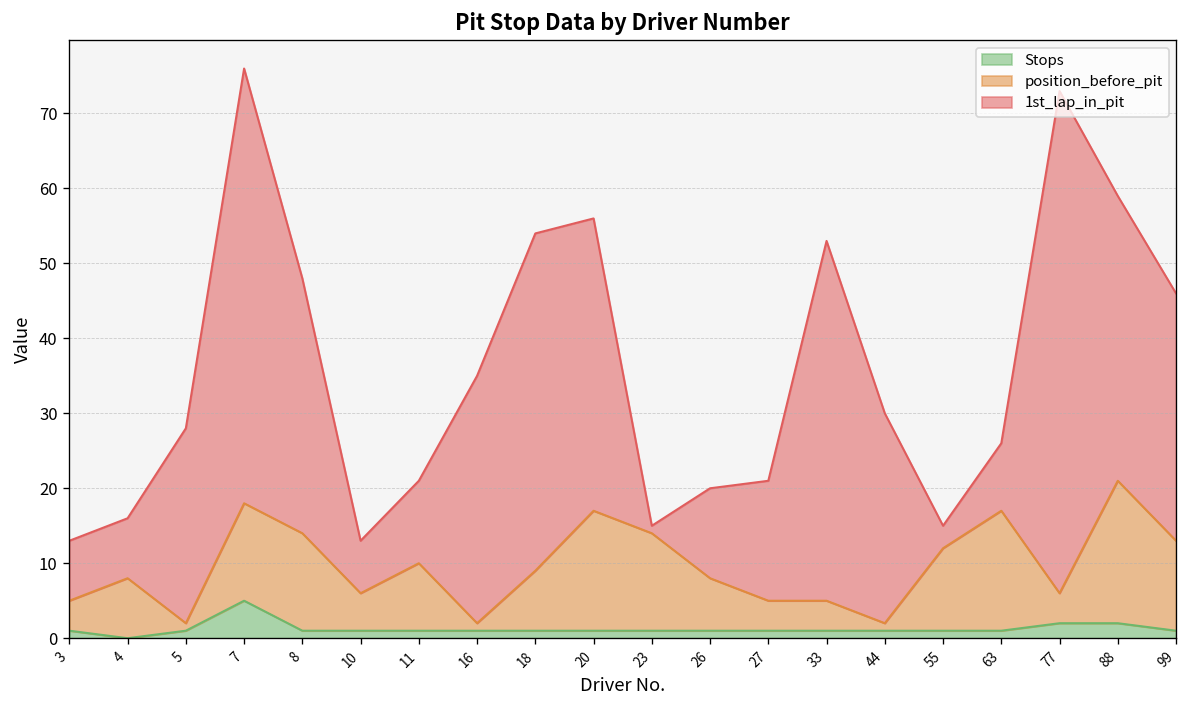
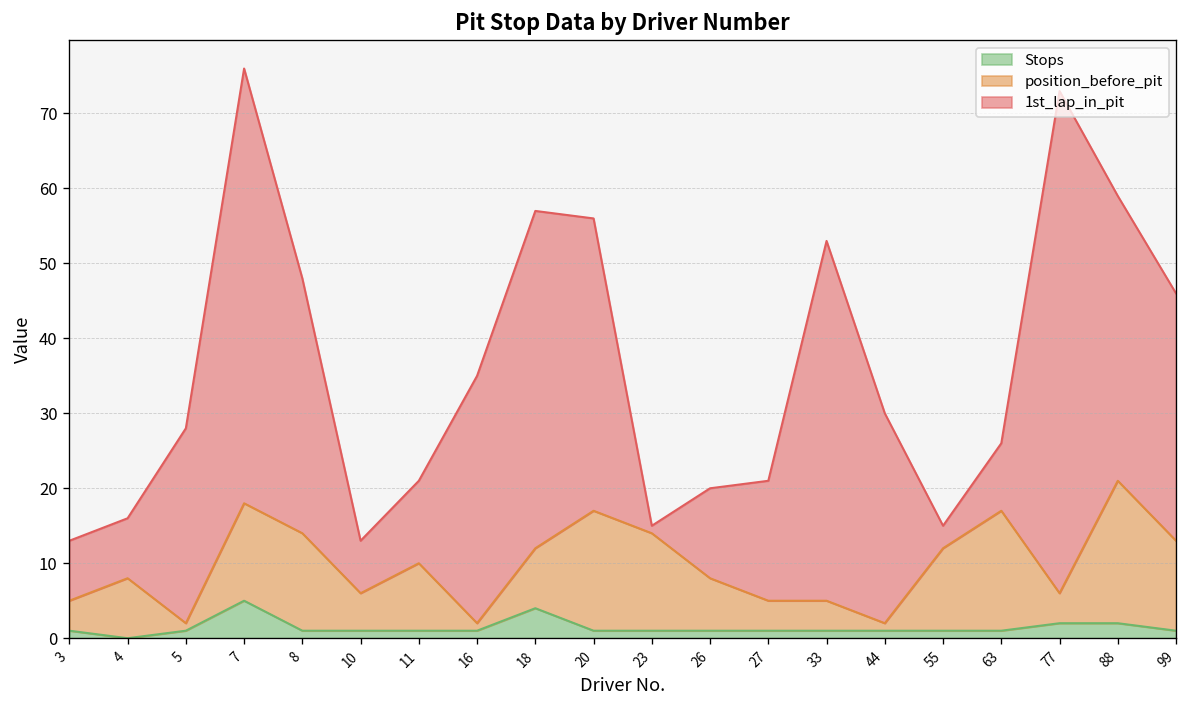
  {
    "Stops": {
      "3": 1,
      "4": 0,
      "5": 1,
      "7": 5,
      "8": 1,
      "10": 1,
      "11": 1,
      "16": 1,
-     "18": 1,
+     "18": 4,
      "20": 1,
      "23": 1,
      "26": 1,
      "27": 1,
      "33": 1,
      "44": 1,
      "55": 1,
      "63": 1,
      "77": 2,
      "88": 2,
      "99": 1
    }
  }
